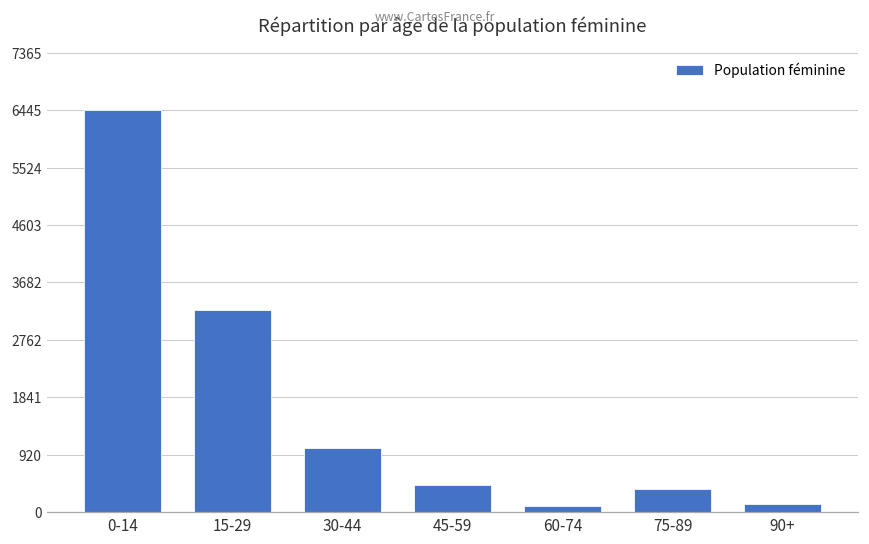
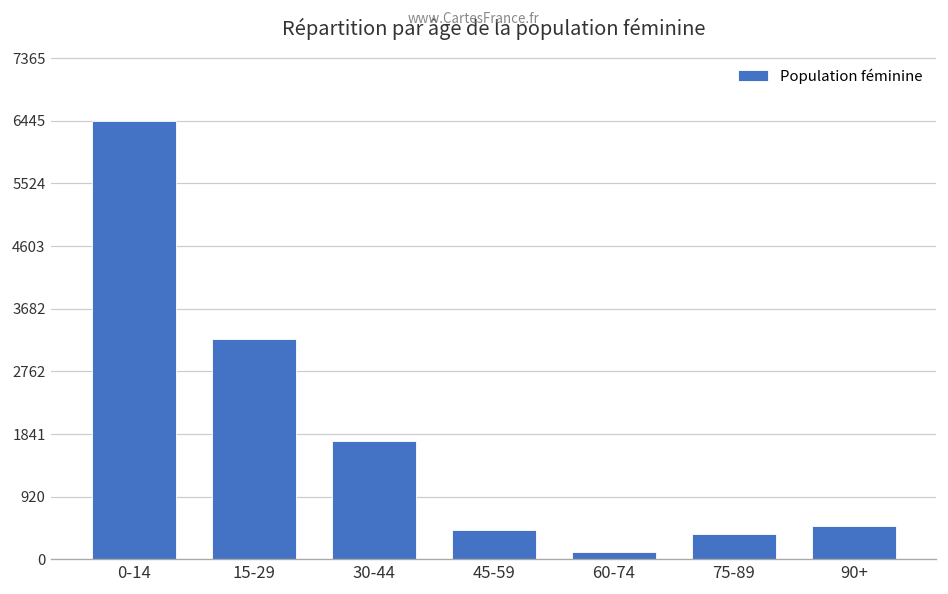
  {
    "0-14": 6400,
    "15-29": 3200,
-   "30-44": 1000,
+   "30-44": 1700,
    "45-59": 400,
    "60-74": 100,
    "75-89": 400,
-   "90+": 100
+   "90+": 500
  }
